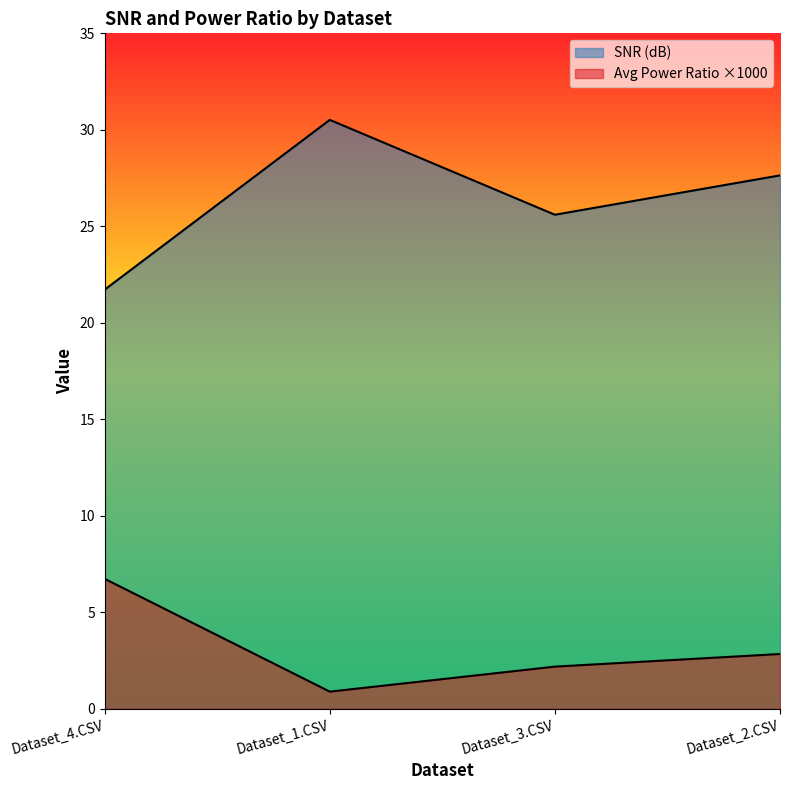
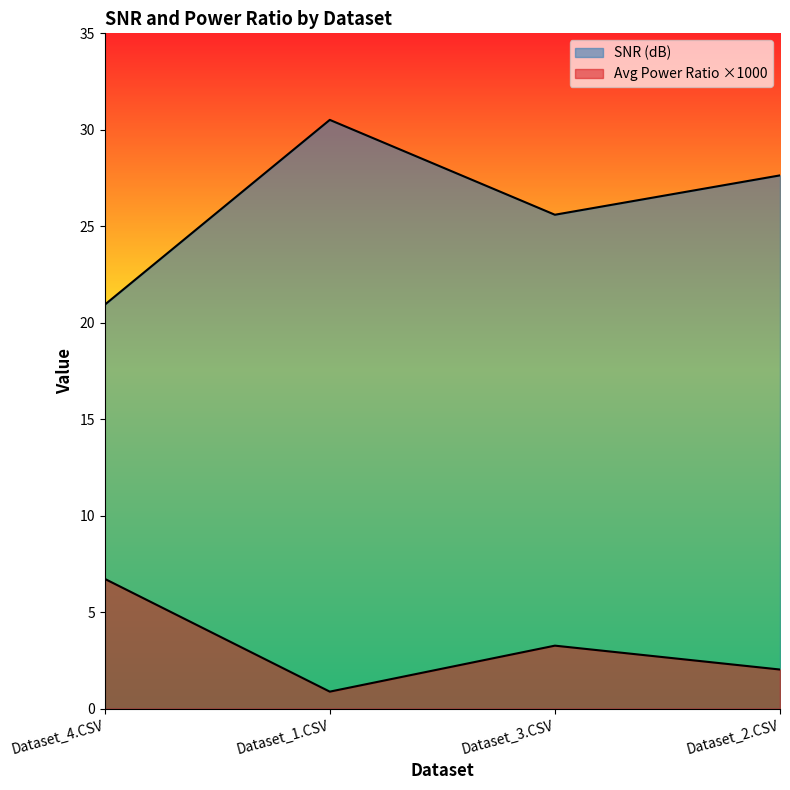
  {
    "SNR (dB)": {
-     "Dataset_4.CSV": 21.7,
+     "Dataset_4.CSV": 20.9,
      "Dataset_1.CSV": 30.5,
      "Dataset_3.CSV": 25.6,
      "Dataset_2.CSV": 27.6
    },
    "Avg Power Ratio ×1000": {
      "Dataset_4.CSV": 6.7,
      "Dataset_1.CSV": 0.9,
-     "Dataset_3.CSV": 2.2,
-     "Dataset_2.CSV": 2.8
+     "Dataset_3.CSV": 3.3,
+     "Dataset_2.CSV": 2.0
    }
  }
